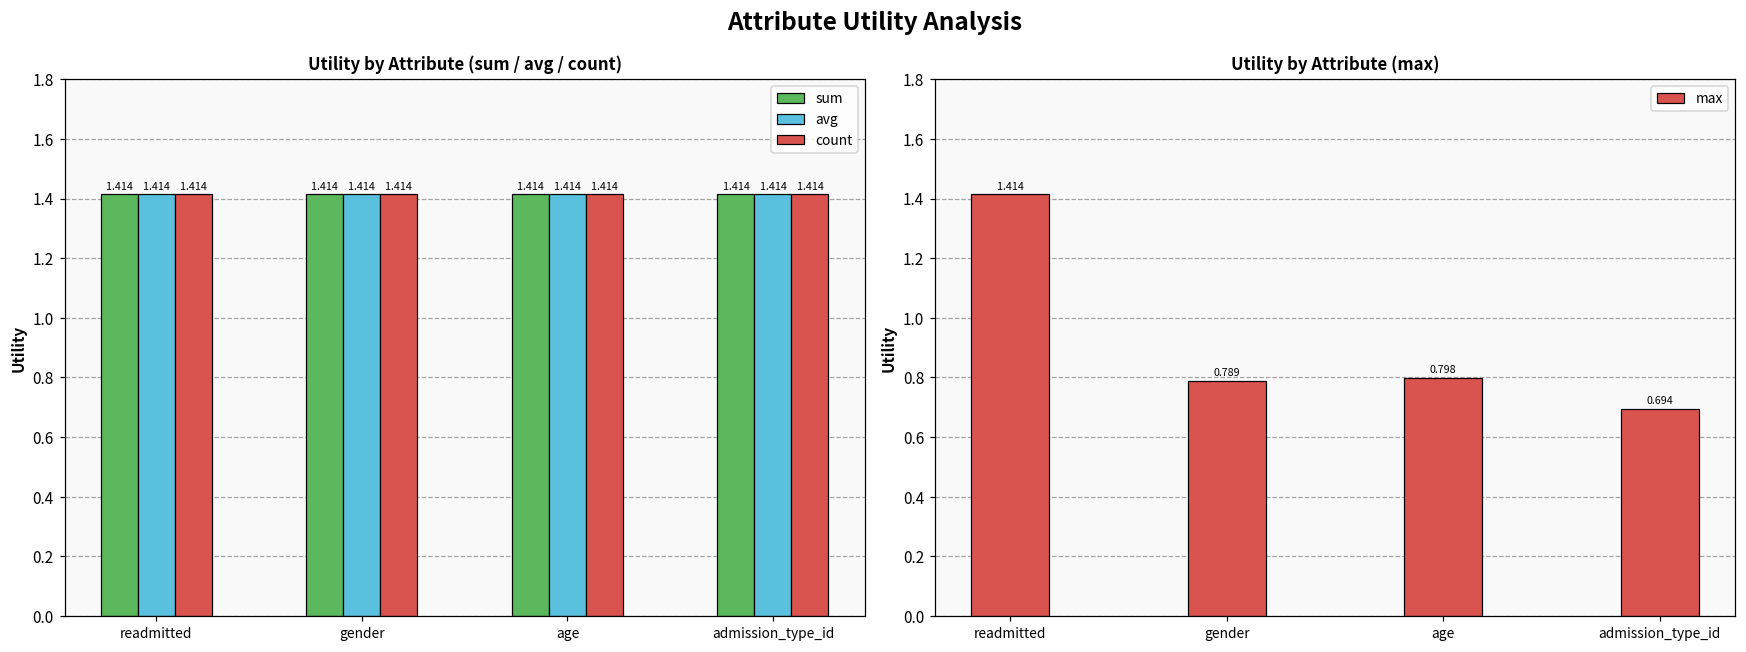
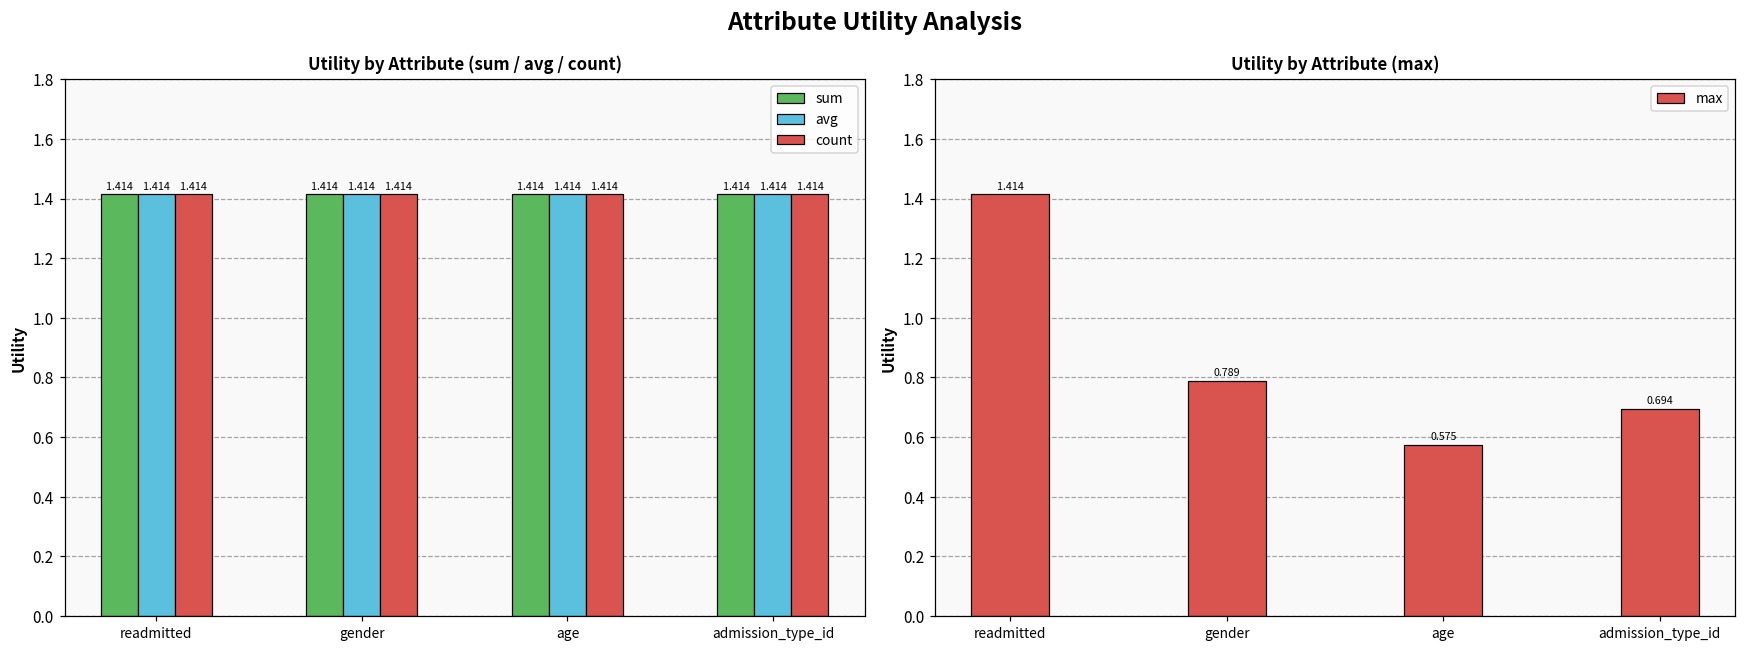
  {
    "Utility by Attribute (sum / avg / count)": {
      "sum": {
        "readmitted": 1.414,
        "gender": 1.414,
        "age": 1.414,
        "admission_type_id": 1.414
      },
      "avg": {
        "readmitted": 1.414,
        "gender": 1.414,
        "age": 1.414,
        "admission_type_id": 1.414
      },
      "count": {
        "readmitted": 1.414,
        "gender": 1.414,
        "age": 1.414,
        "admission_type_id": 1.414
      }
    },
    "Utility by Attribute (max)": {
      "readmitted": 1.414,
      "gender": 0.789,
-     "age": 0.798,
+     "age": 0.575,
      "admission_type_id": 0.694
    }
  }
